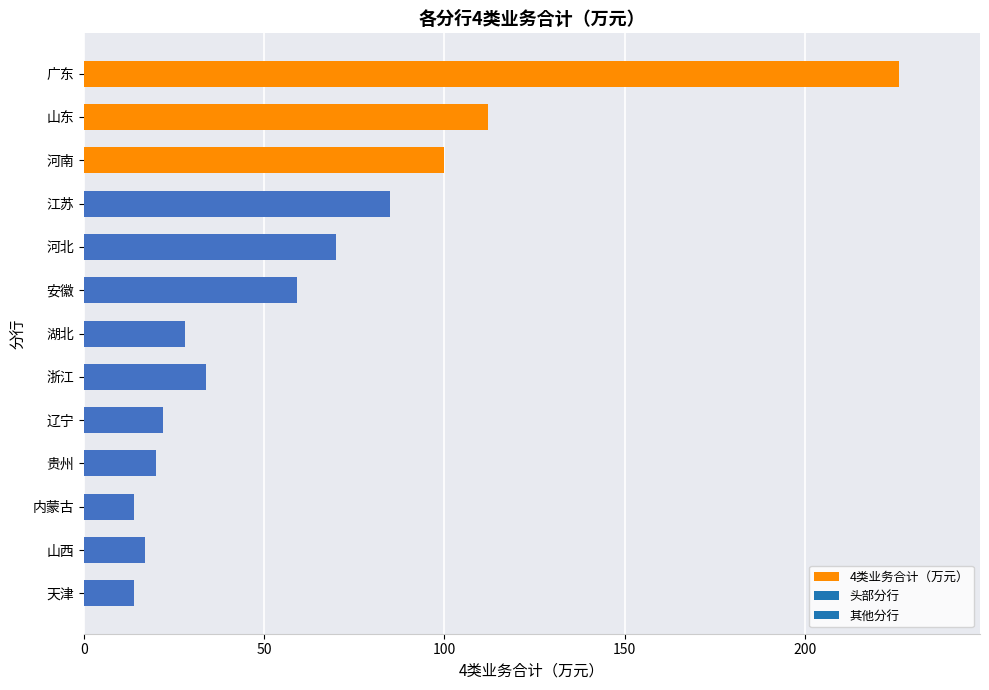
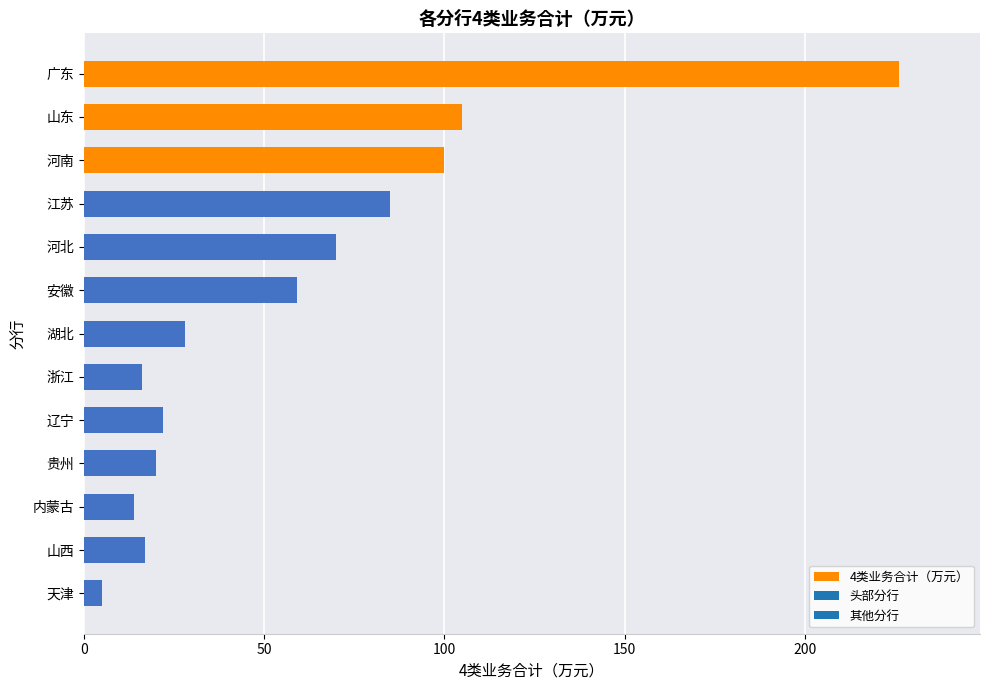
  {
    "广东": 226,
-   "山东": 112,
+   "山东": 105,
    "河南": 100,
    "江苏": 85,
    "河北": 70,
    "安徽": 59,
    "湖北": 28,
-   "浙江": 34,
+   "浙江": 16,
    "辽宁": 22,
    "贵州": 20,
    "内蒙古": 14,
    "山西": 17,
-   "天津": 14
+   "天津": 5
  }
